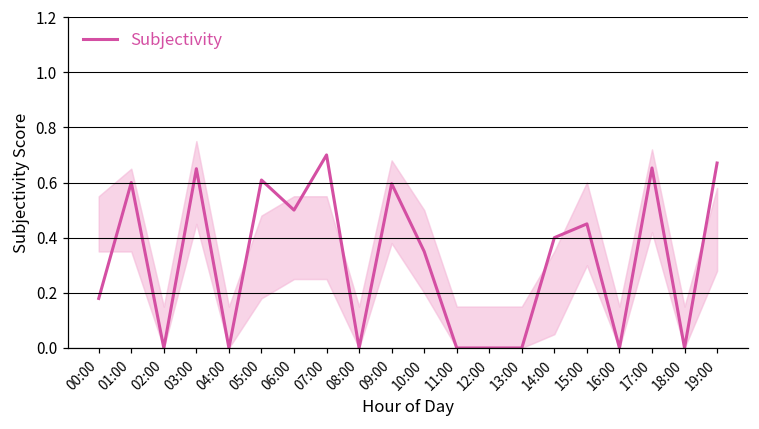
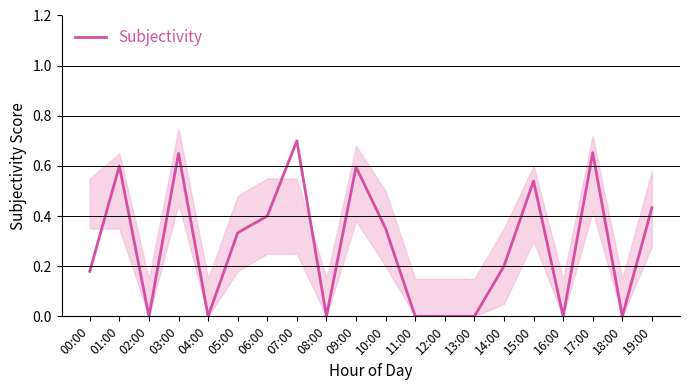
  {
    "Subjectivity": {
      "00:00": 0.18,
      "01:00": 0.60,
      "02:00": 0.00,
      "03:00": 0.65,
      "04:00": 0.00,
-     "05:00": 0.61,
-     "06:00": 0.5,
+     "05:00": 0.33,
+     "06:00": 0.4,
      "07:00": 0.70,
      "08:00": 0.00,
      "09:00": 0.60,
      "10:00": 0.35,
      "11:00": 0.00,
      "12:00": 0.00,
      "13:00": 0.00,
-     "14:00": 0.4,
-     "15:00": 0.45,
+     "14:00": 0.2,
+     "15:00": 0.54,
      "16:00": 0.00,
      "17:00": 0.65,
      "18:00": 0.00,
-     "19:00": 0.67
+     "19:00": 0.43
    }
  }
